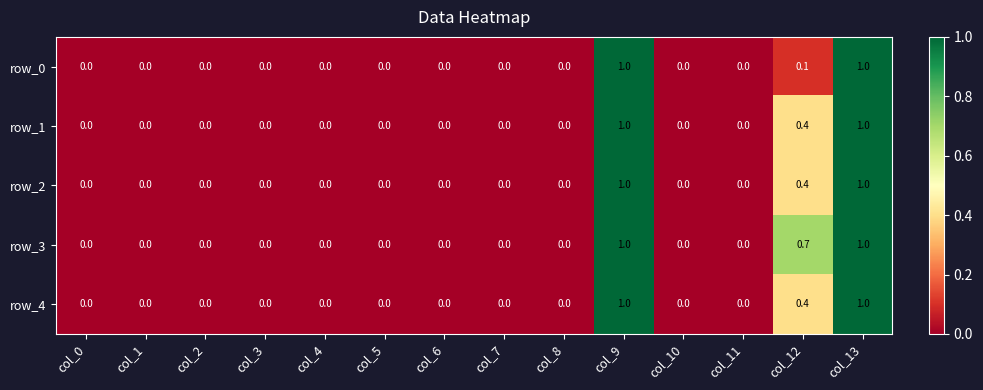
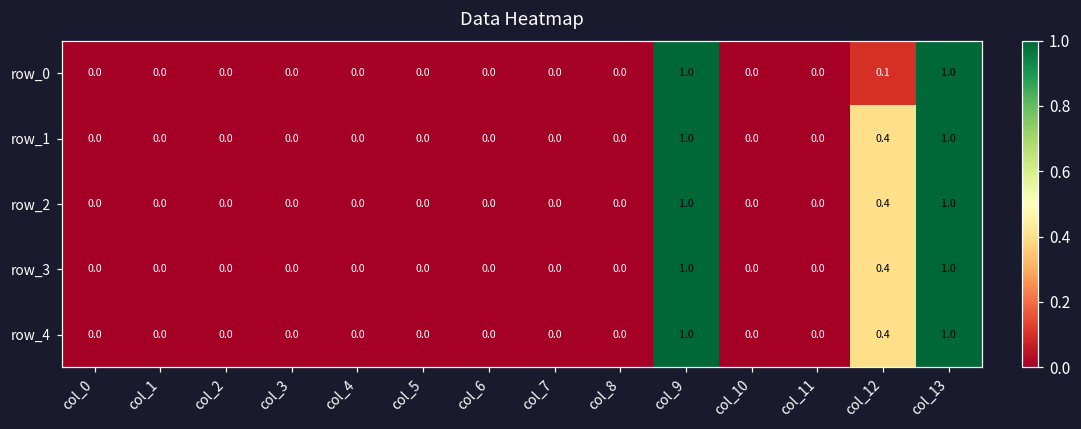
  {
    "row_0": {
      "col_0": 0.0,
      "col_1": 0.0,
      "col_2": 0.0,
      "col_3": 0.0,
      "col_4": 0.0,
      "col_5": 0.0,
      "col_6": 0.0,
      "col_7": 0.0,
      "col_8": 0.0,
      "col_9": 1.0,
      "col_10": 0.0,
      "col_11": 0.0,
      "col_12": 0.1,
      "col_13": 1.0
    },
    "row_1": {
      "col_0": 0.0,
      "col_1": 0.0,
      "col_2": 0.0,
      "col_3": 0.0,
      "col_4": 0.0,
      "col_5": 0.0,
      "col_6": 0.0,
      "col_7": 0.0,
      "col_8": 0.0,
      "col_9": 1.0,
      "col_10": 0.0,
      "col_11": 0.0,
      "col_12": 0.4,
      "col_13": 1.0
    },
    "row_2": {
      "col_0": 0.0,
      "col_1": 0.0,
      "col_2": 0.0,
      "col_3": 0.0,
      "col_4": 0.0,
      "col_5": 0.0,
      "col_6": 0.0,
      "col_7": 0.0,
      "col_8": 0.0,
      "col_9": 1.0,
      "col_10": 0.0,
      "col_11": 0.0,
      "col_12": 0.4,
      "col_13": 1.0
    },
    "row_3": {
      "col_0": 0.0,
      "col_1": 0.0,
      "col_2": 0.0,
      "col_3": 0.0,
      "col_4": 0.0,
      "col_5": 0.0,
      "col_6": 0.0,
      "col_7": 0.0,
      "col_8": 0.0,
      "col_9": 1.0,
      "col_10": 0.0,
      "col_11": 0.0,
-     "col_12": 0.7,
+     "col_12": 0.4,
      "col_13": 1.0
    },
    "row_4": {
      "col_0": 0.0,
      "col_1": 0.0,
      "col_2": 0.0,
      "col_3": 0.0,
      "col_4": 0.0,
      "col_5": 0.0,
      "col_6": 0.0,
      "col_7": 0.0,
      "col_8": 0.0,
      "col_9": 1.0,
      "col_10": 0.0,
      "col_11": 0.0,
      "col_12": 0.4,
      "col_13": 1.0
    }
  }
